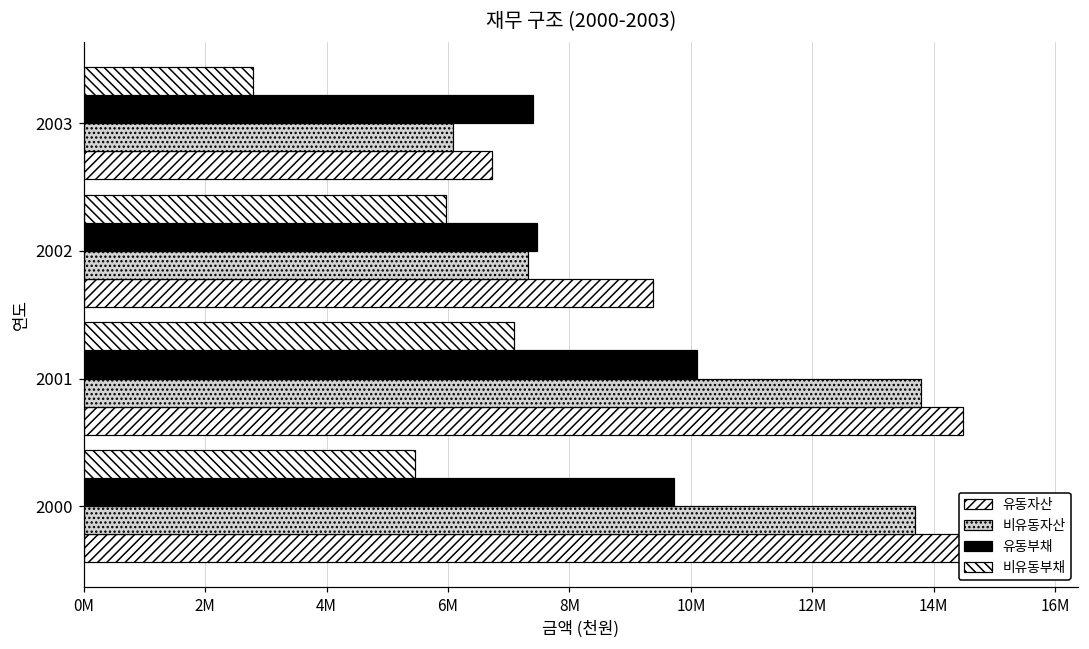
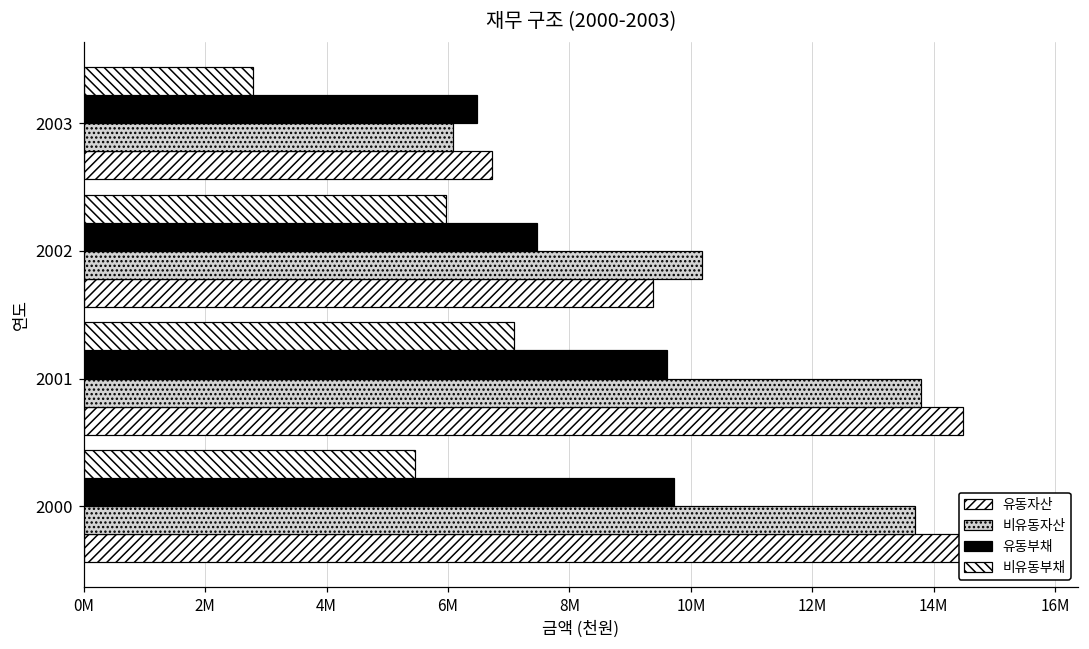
  {
    "비유동자산": {
      "2003": 6100000,
-     "2002": 7300000,
+     "2002": 10200000,
      "2001": 13800000,
      "2000": 13700000
    },
    "유동부채": {
-     "2003": 7400000,
+     "2003": 6500000,
      "2002": 7500000,
-     "2001": 10100000,
+     "2001": 9600000,
      "2000": 9700000
    }
  }
